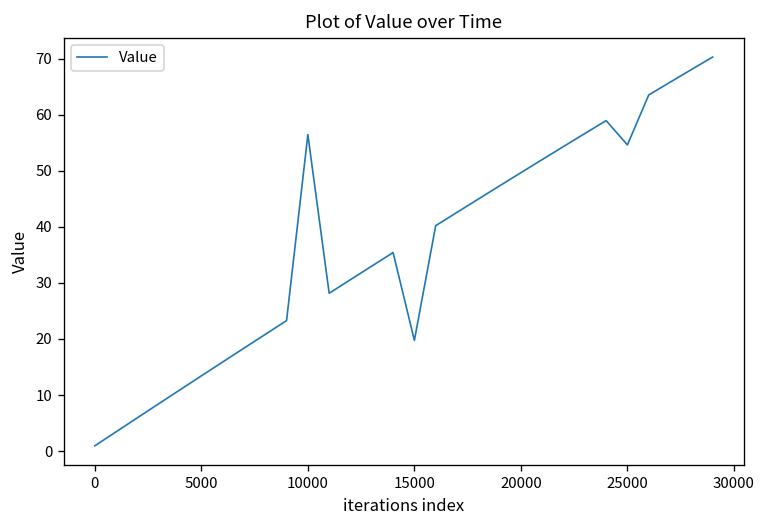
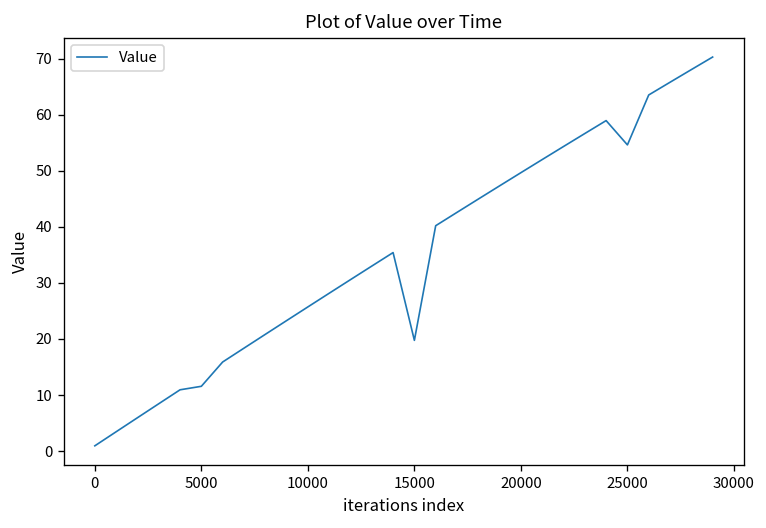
  {
    "0": 1,
-   "5000": 13,
-   "10000": 56,
+   "5000": 12,
+   "10000": 26,
    "15000": 20,
    "20000": 50,
    "25000": 55
  }
